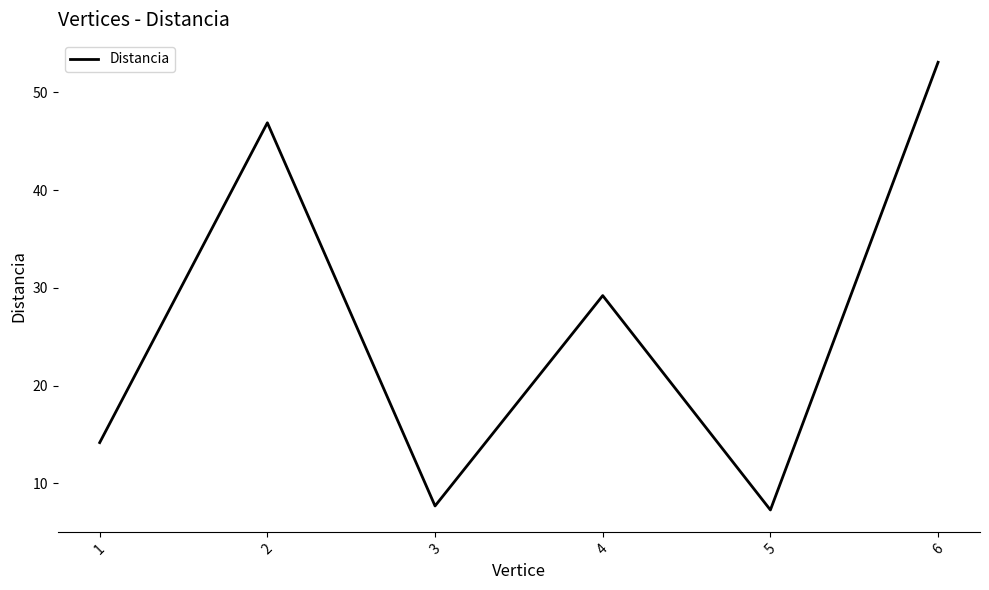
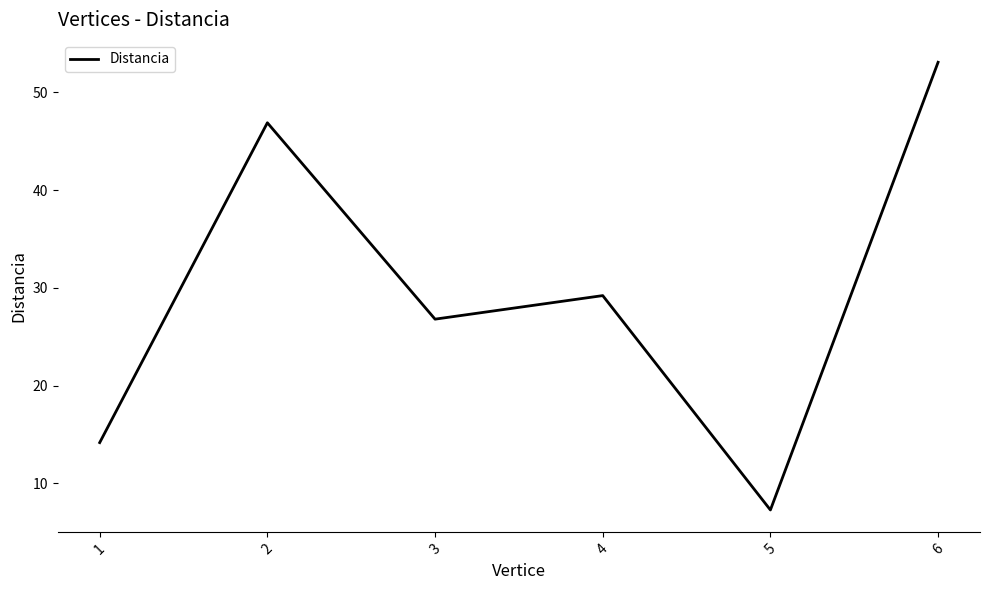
  {
    "1": 14,
    "2": 47,
-   "3": 8,
+   "3": 27,
    "4": 29,
    "5": 7,
    "6": 53
  }
